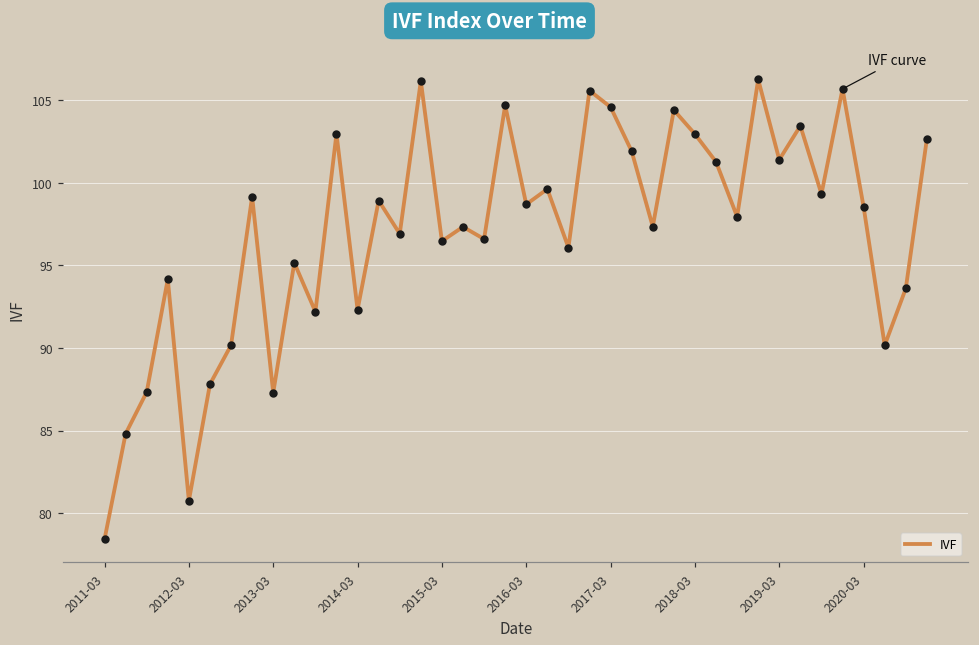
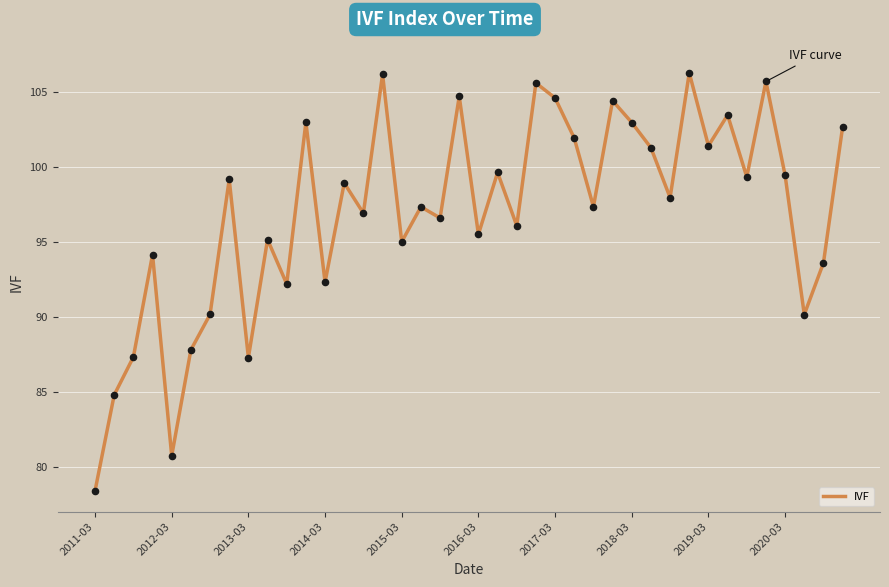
  {
    "2011-03": 78.4,
    "2012-03": 80.7,
    "2013-03": 87.3,
    "2014-03": 92.3,
-   "2015-03": 96.5,
-   "2016-03": 98.7,
+   "2015-03": 95.0,
+   "2016-03": 95.5,
    "2017-03": 104.6,
    "2018-03": 103.0,
    "2019-03": 101.4,
-   "2020-03": 98.5
+   "2020-03": 99.4
  }
